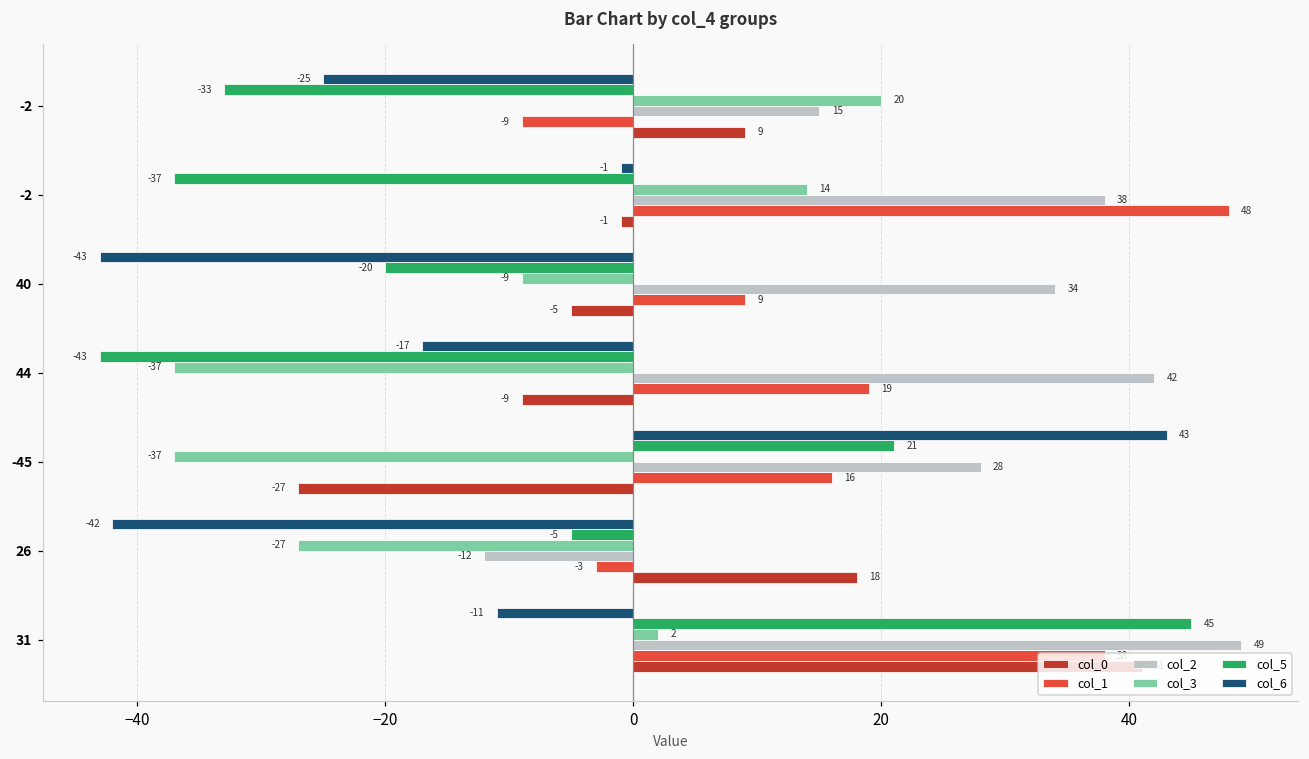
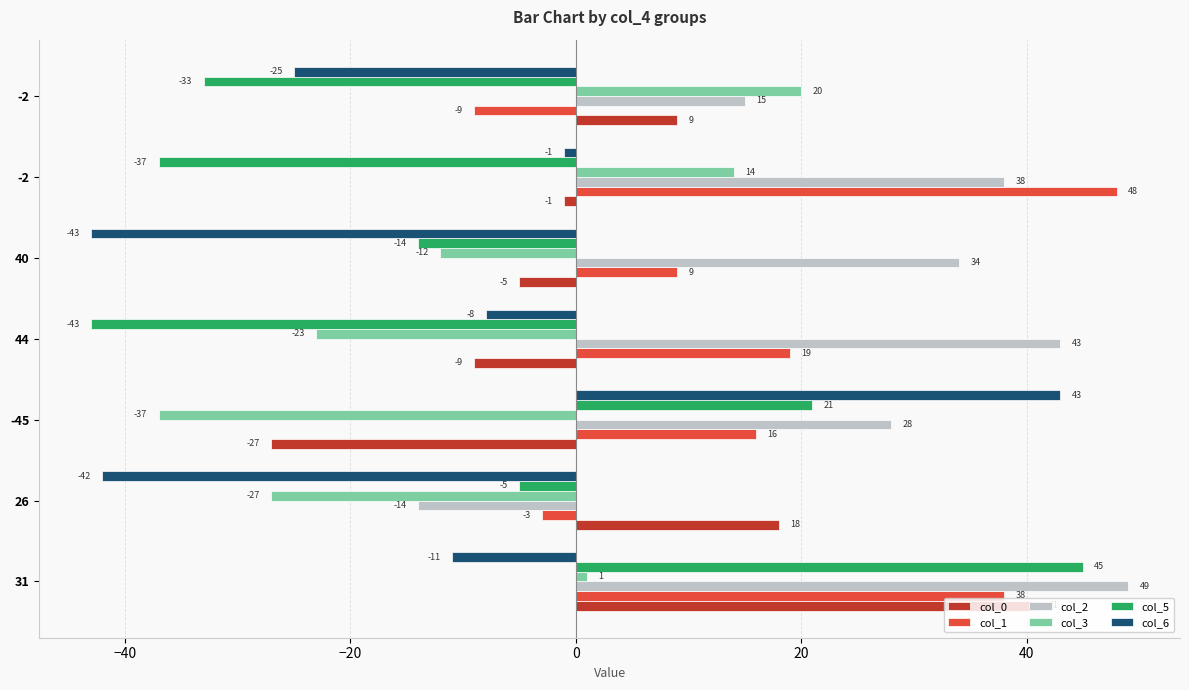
  {
    "col_2": {
      "40": 34,
-     "44": 42,
+     "44": 43,
      "-45": 28,
-     "26": -12,
+     "26": -14,
      "31": 49
    },
    "col_3": {
-     "40": -9,
-     "44": -37,
+     "40": -12,
+     "44": -23,
      "-45": -37,
      "26": -27,
-     "31": 2
+     "31": 1
    },
    "col_5": {
-     "40": -20,
+     "40": -14,
      "44": -43,
      "-45": 21,
      "26": -5,
      "31": 45
    },
    "col_6": {
      "40": -43,
-     "44": -17,
+     "44": -8,
      "-45": 43,
      "26": -42,
      "31": -11
    }
  }
